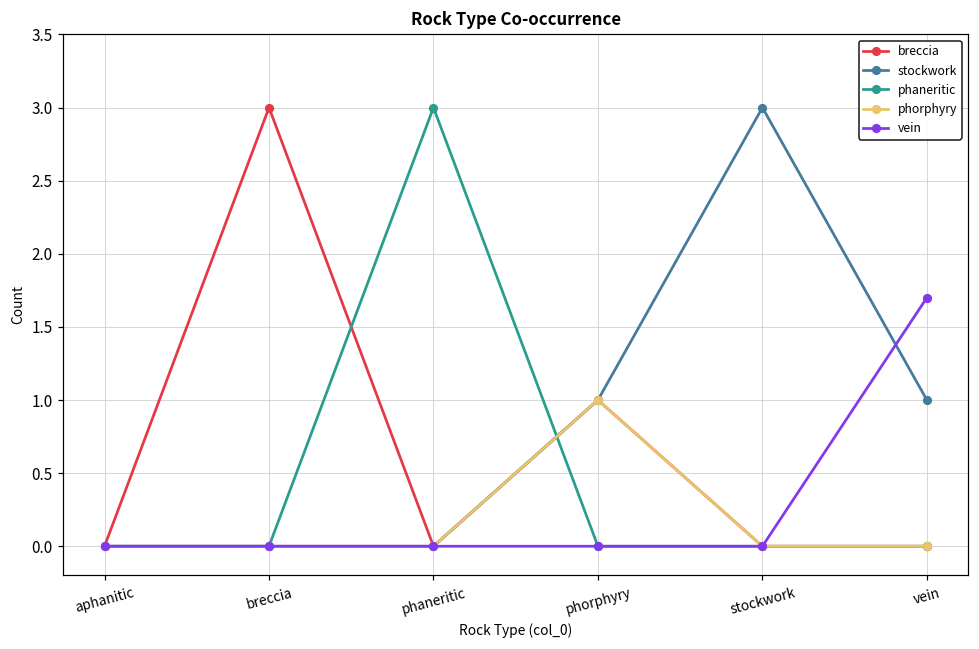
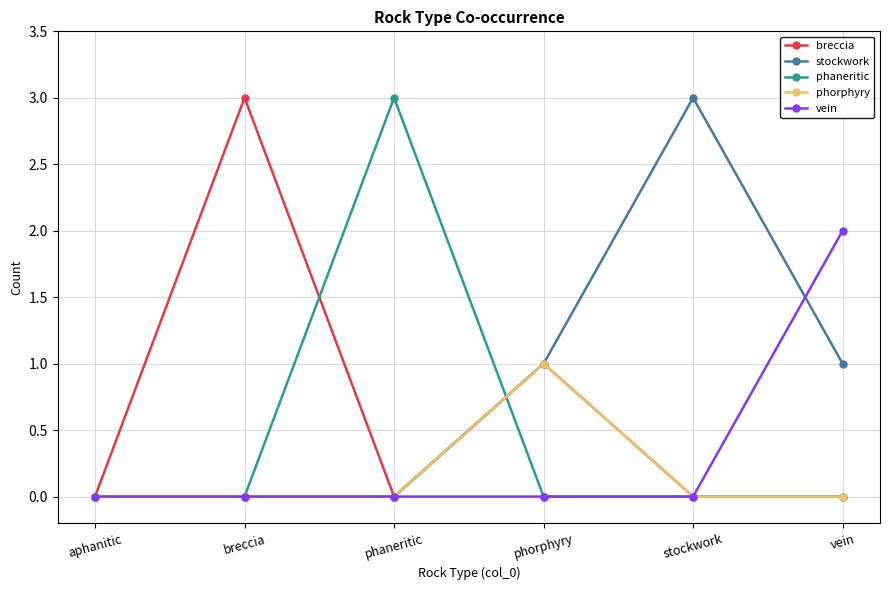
  {
    "breccia": {
      "breccia": 3.0
    },
    "vein": {
-     "vein": 1.7
+     "vein": 2.0
    }
  }
